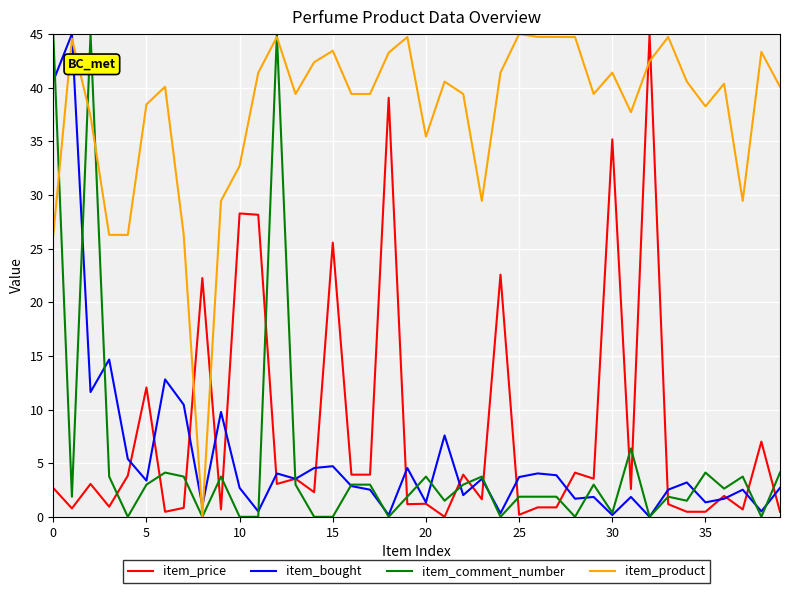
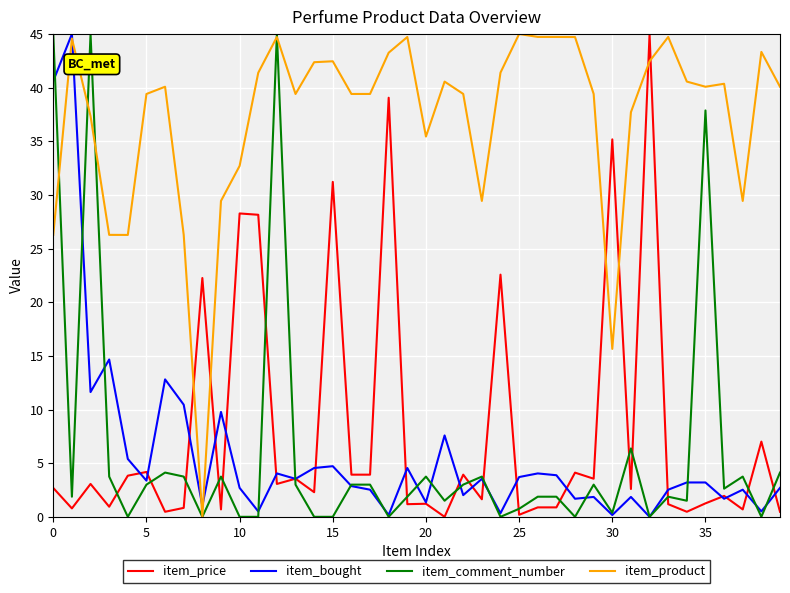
  {
    "item_price": {
      "0": 2.7,
-     "5": 12.1,
+     "5": 4.2,
      "10": 28.3,
-     "15": 25.6,
+     "15": 31.2,
      "25": 0.2,
      "30": 35.2,
-     "35": 0.5
+     "35": 1.3
    },
    "item_bought": {
      "0": 40.6,
      "5": 3.4,
      "10": 2.7,
      "15": 4.7,
      "25": 3.7,
-     "35": 1.3
+     "35": 3.2
    },
    "item_comment_number": {
      "0": 45.0,
      "5": 3.0,
      "10": 0.0,
      "15": 0.0,
      "20": 3.8,
-     "25": 1.9,
-     "35": 4.1
+     "25": 0.8,
+     "35": 37.9
    },
    "item_product": {
      "0": 26.3,
-     "5": 38.4,
+     "5": 39.4,
      "10": 32.7,
-     "15": 43.4,
+     "15": 42.5,
      "20": 35.4,
      "25": 45.0,
-     "30": 41.4,
-     "35": 38.3
+     "30": 15.6,
+     "35": 40.1
    }
  }
